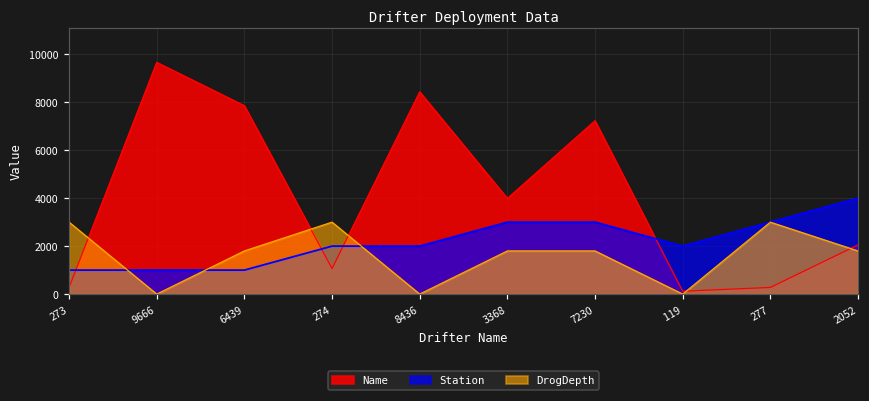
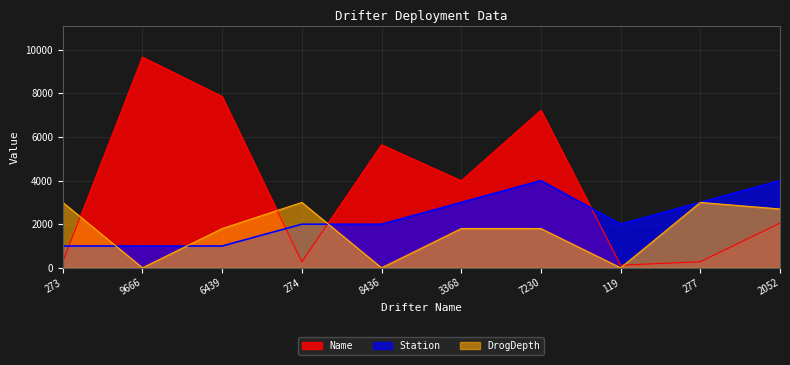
  {
    "Name": {
      "273": 300,
      "9666": 9700,
      "6439": 7900,
-     "274": 1100,
-     "8436": 8400,
+     "274": 300,
+     "8436": 5600,
      "3368": 4000,
      "7230": 7200,
      "119": 100,
      "277": 300,
      "2052": 2100
    },
    "Station": {
      "273": 1000,
      "9666": 1000,
      "6439": 1000,
      "274": 2000,
      "8436": 2000,
      "3368": 3000,
-     "7230": 3000,
+     "7230": 4000,
      "119": 2000,
      "2052": 4000
    },
    "DrogDepth": {
      "273": 3000,
      "9666": 0,
      "6439": 1800,
      "274": 3000,
      "8436": 0,
      "3368": 1800,
      "7230": 1800,
      "119": 0,
-     "2052": 1800
+     "2052": 2700
    }
  }
